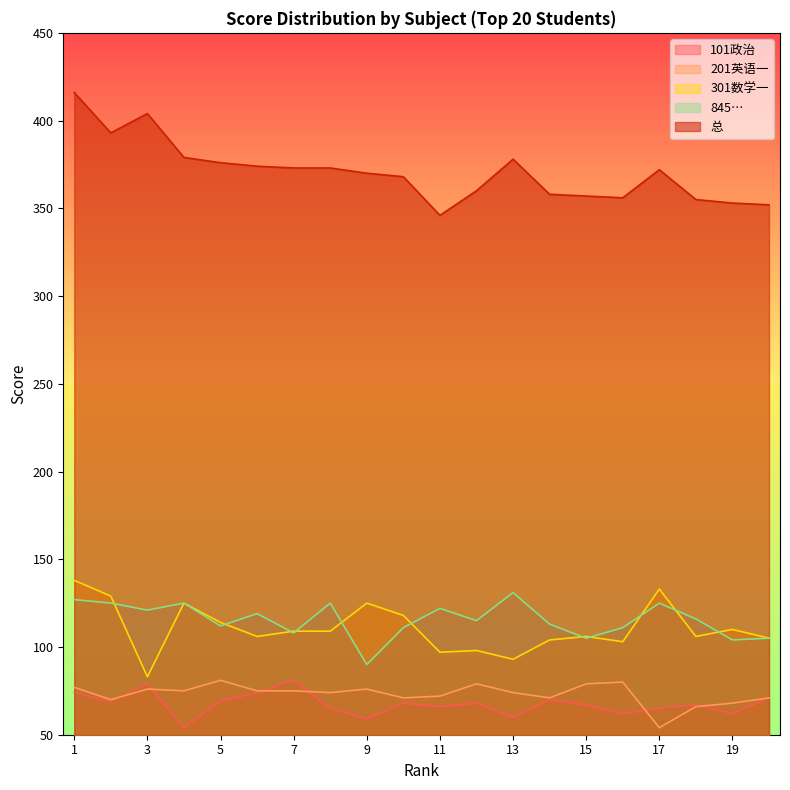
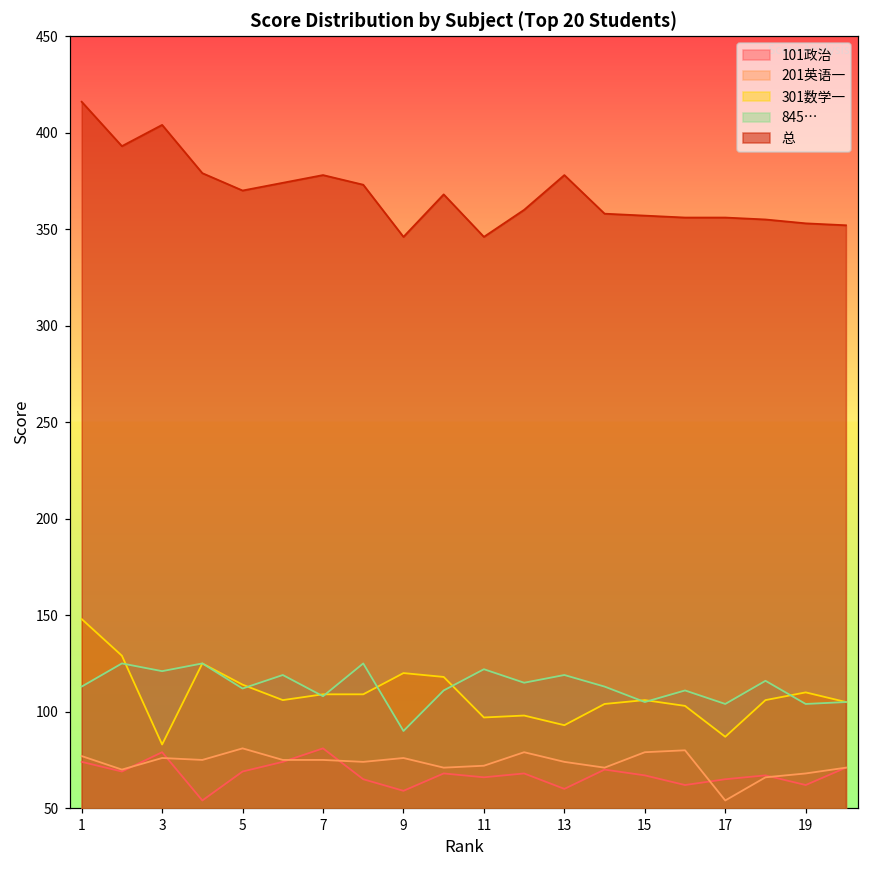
  {
    "301数学一": {
-     "1": 138,
+     "1": 148,
      "3": 83,
      "5": 114,
-     "9": 125,
+     "9": 120,
      "11": 97,
      "13": 93,
-     "17": 133,
+     "17": 87,
      "19": 110
    },
    "845…": {
-     "1": 127,
+     "1": 113,
      "3": 121,
      "5": 112,
      "9": 90,
      "11": 122,
-     "13": 131,
-     "17": 125,
+     "13": 119,
+     "17": 104,
      "19": 104
    },
    "总": {
      "1": 416,
      "3": 404,
-     "5": 376,
-     "7": 373,
-     "9": 370,
+     "5": 370,
+     "7": 378,
+     "9": 346,
      "11": 346,
      "13": 378,
      "15": 357,
-     "17": 372,
+     "17": 356,
      "19": 353
    }
  }
